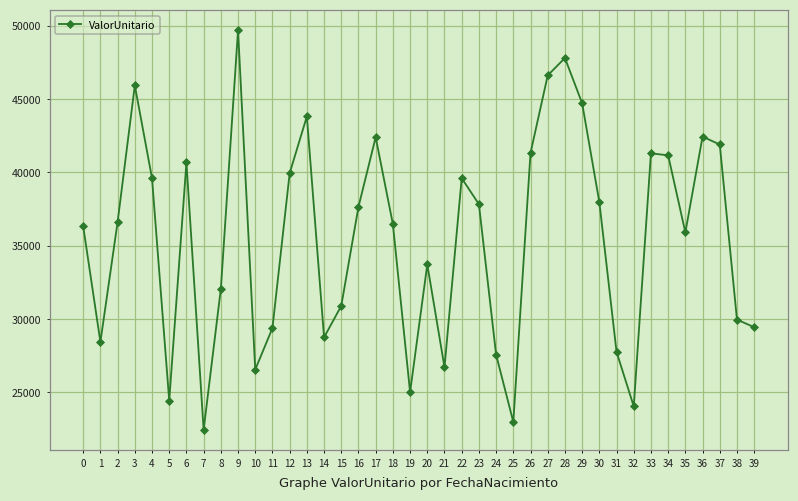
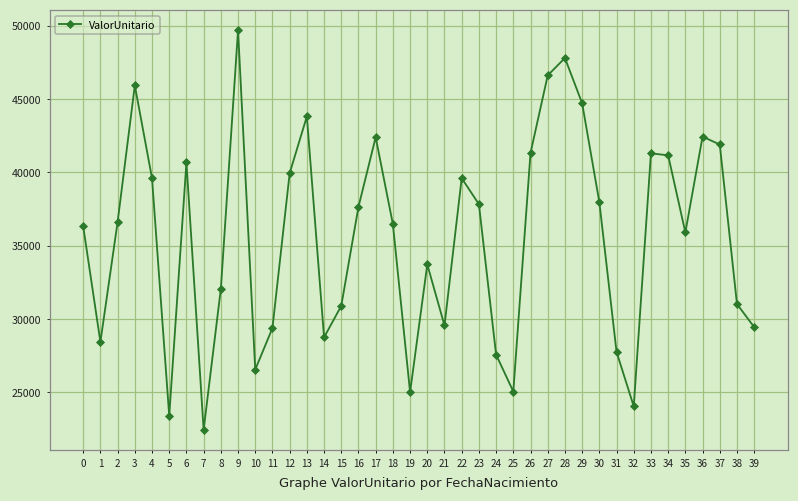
  {
    "0": 36300,
    "1": 28400,
    "2": 36600,
    "3": 45900,
    "4": 39600,
-   "5": 24400,
+   "5": 23400,
    "6": 40700,
    "7": 22400,
    "8": 32000,
    "9": 49700,
    "10": 26500,
    "11": 29400,
    "12": 39900,
    "13": 43800,
    "14": 28700,
    "15": 30900,
    "16": 37600,
    "17": 42400,
    "18": 36500,
    "19": 25000,
    "20": 33700,
-   "21": 26700,
+   "21": 29500,
    "22": 39600,
    "23": 37800,
    "24": 27600,
-   "25": 23000,
+   "25": 25000,
    "26": 41300,
    "27": 46600,
    "28": 47800,
    "29": 44700,
    "30": 38000,
    "31": 27700,
    "32": 24000,
    "33": 41300,
    "34": 41200,
    "35": 35900,
    "36": 42400,
    "37": 41900,
-   "38": 29900,
+   "38": 31000,
    "39": 29400
  }
